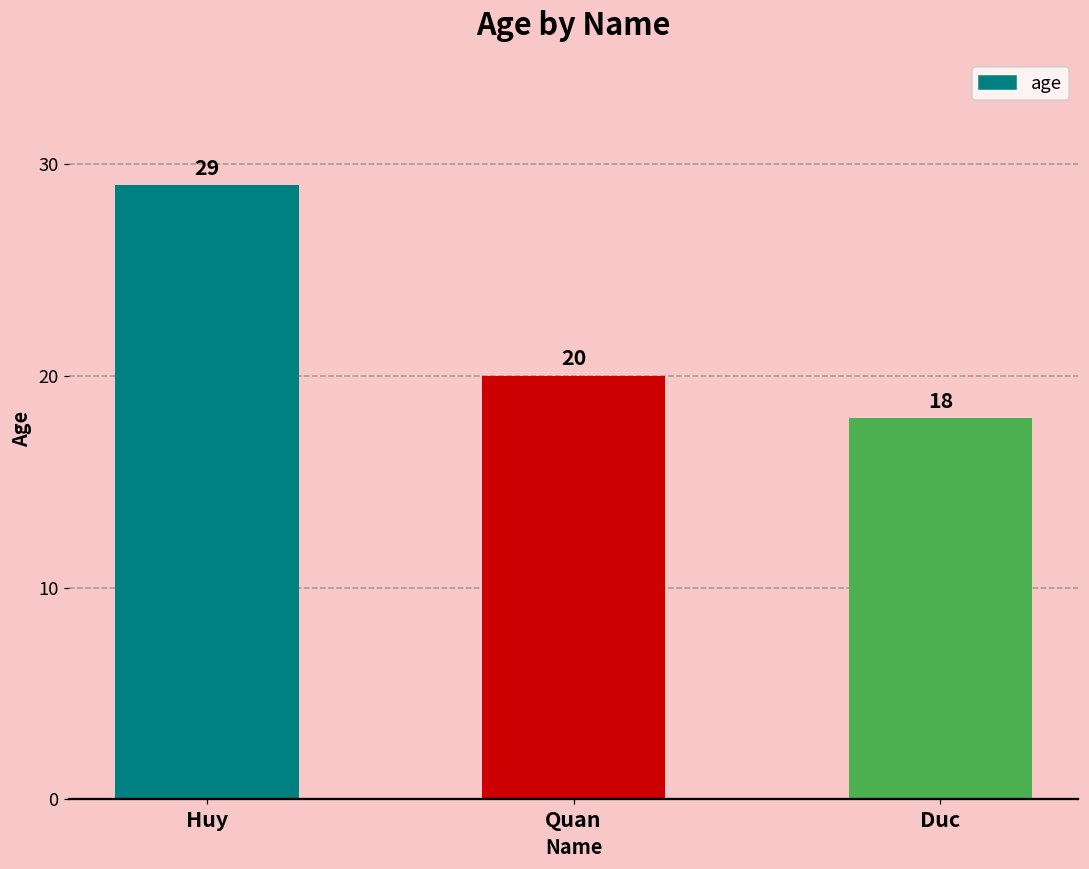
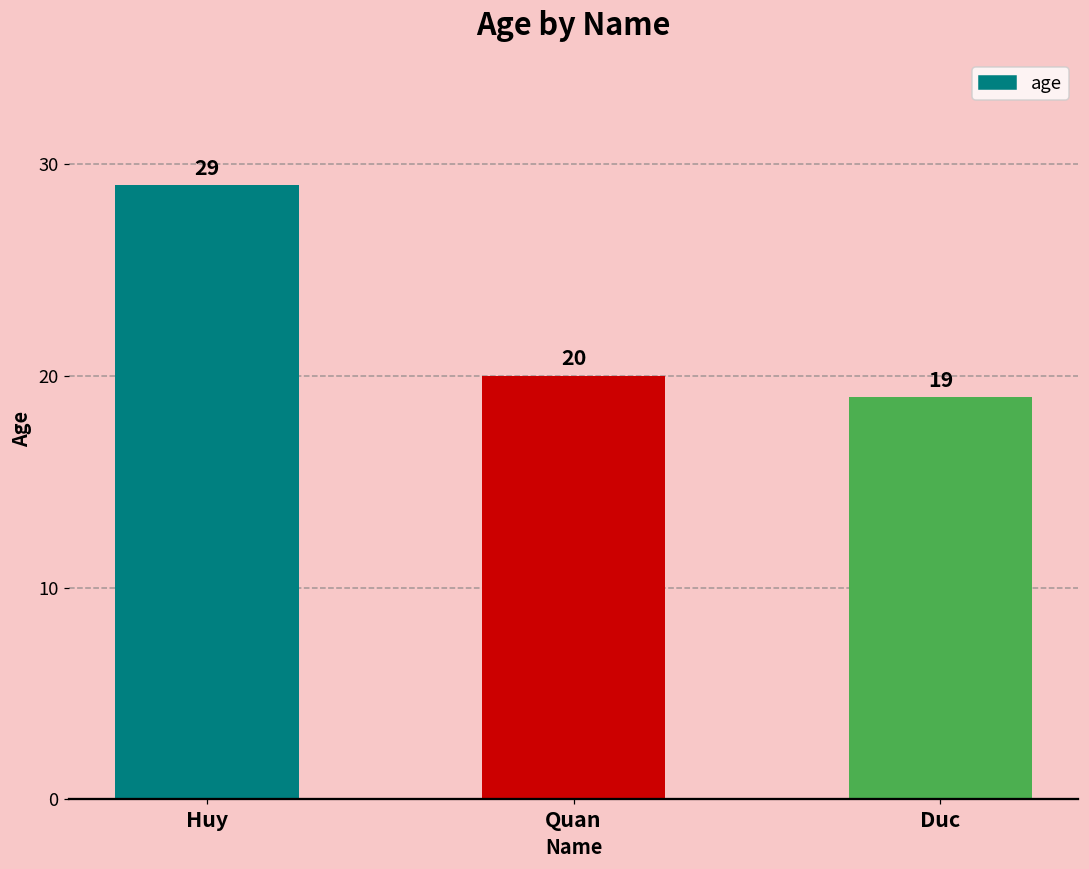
  {
    "Huy": 29,
    "Quan": 20,
-   "Duc": 18
+   "Duc": 19
  }
